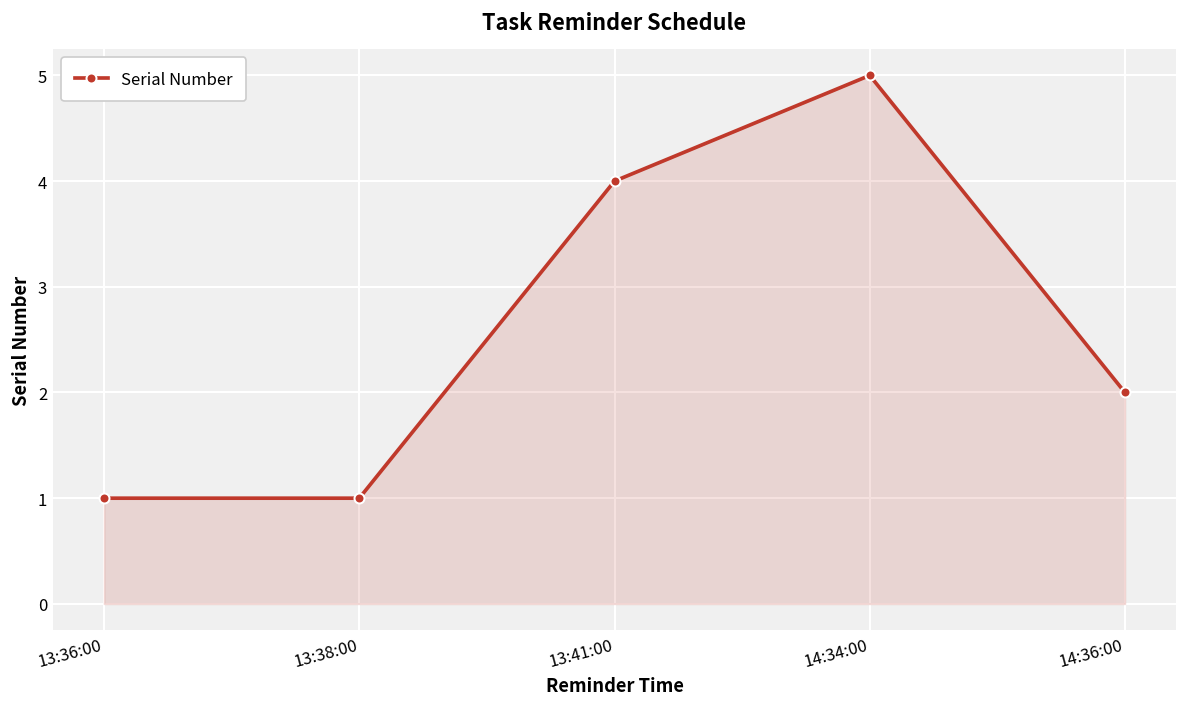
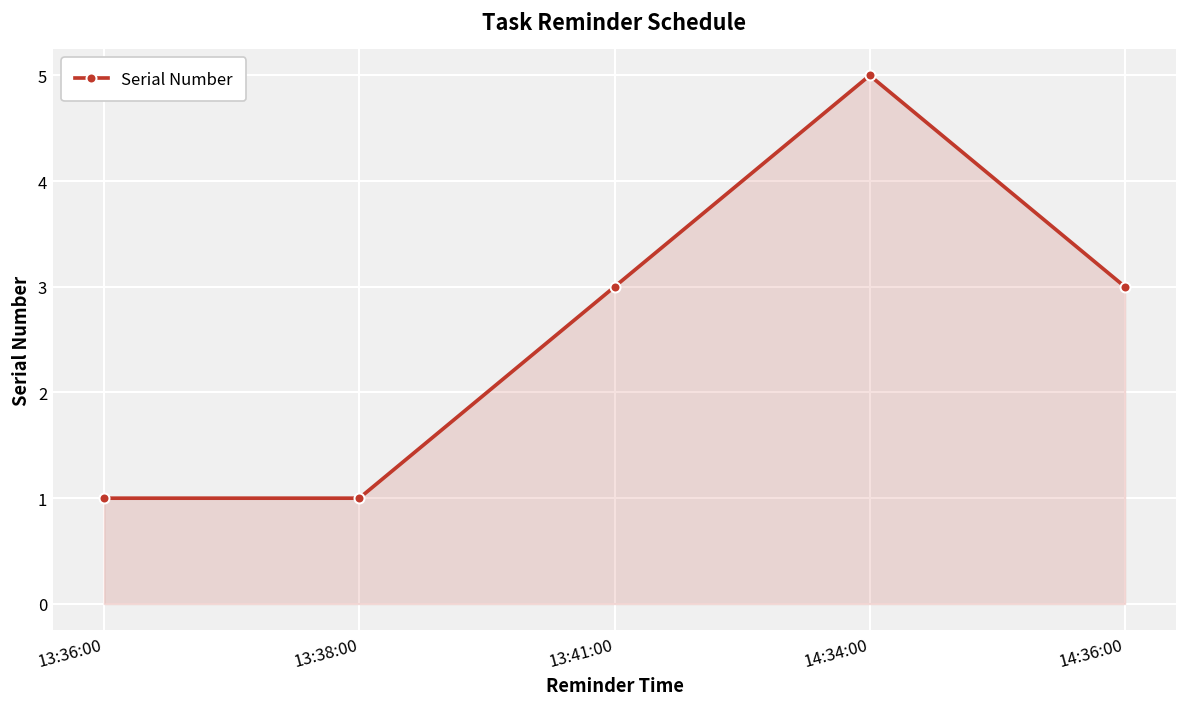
  {
    "13:36:00": 1,
    "13:38:00": 1,
-   "13:41:00": 4,
+   "13:41:00": 3,
    "14:34:00": 5,
-   "14:36:00": 2
+   "14:36:00": 3
  }
